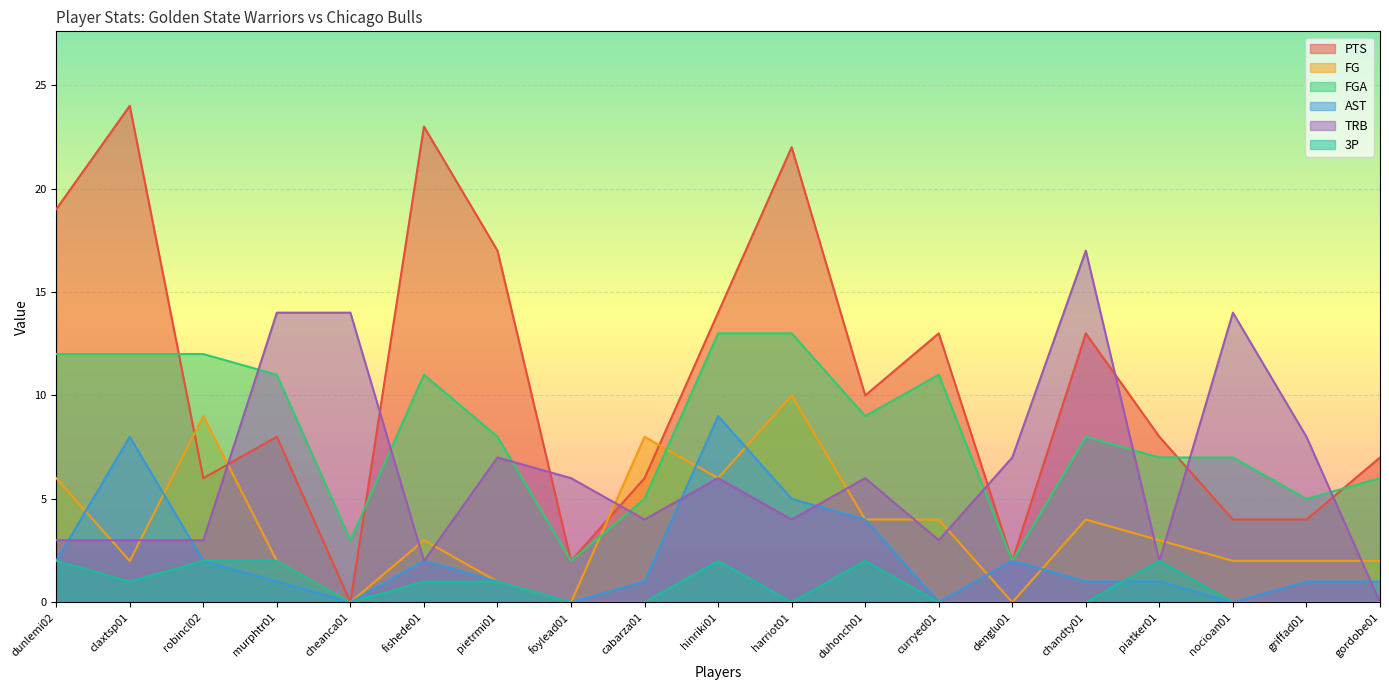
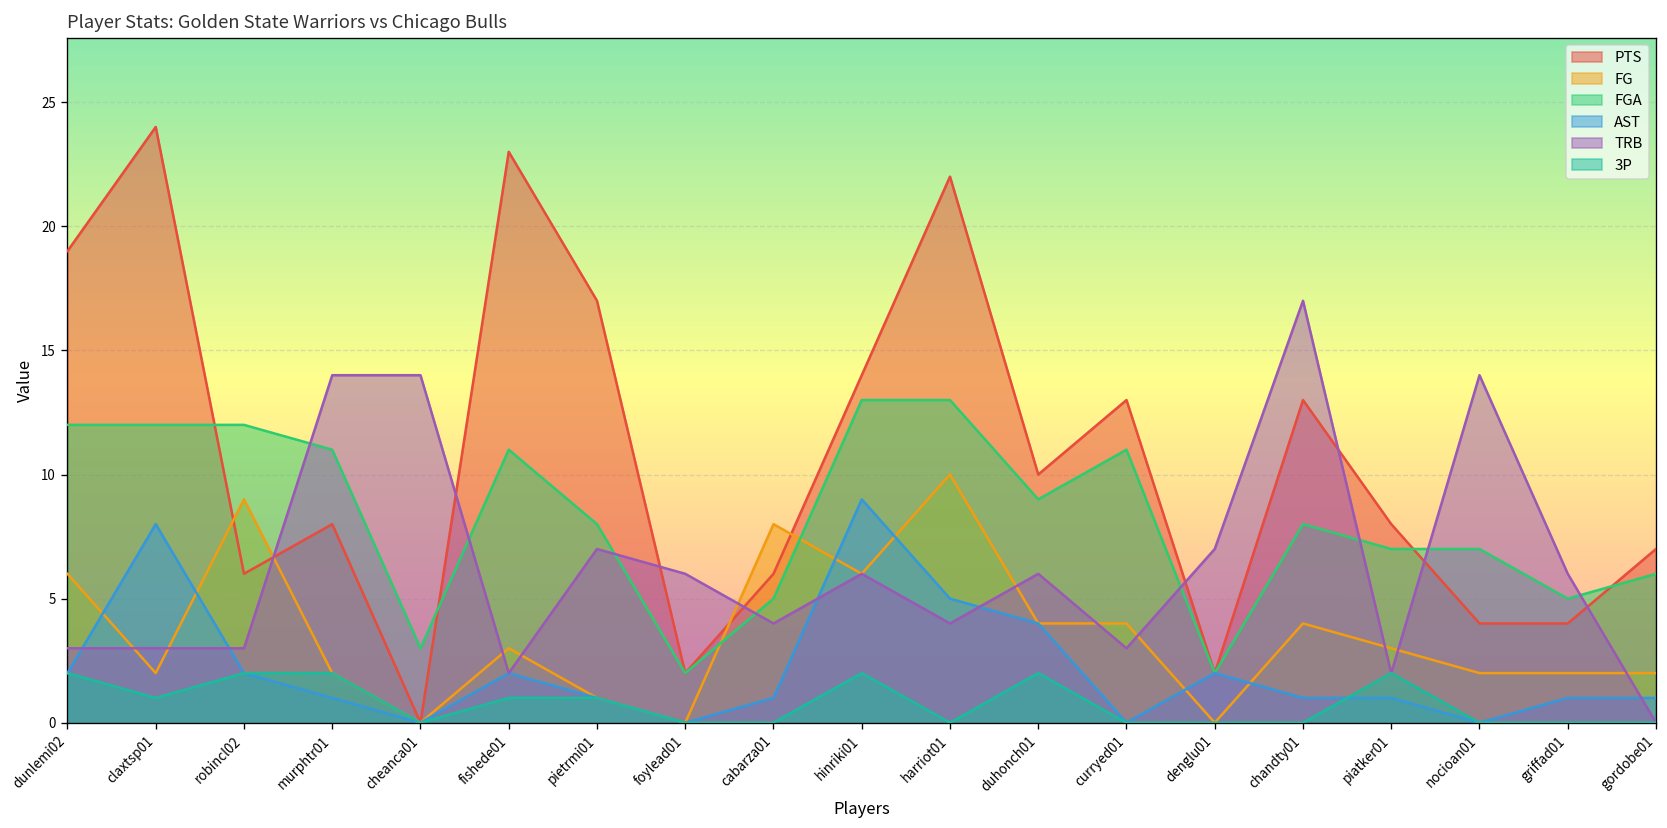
  {
    "PTS": {
      "dunlemi02": 19,
      "claxtsp01": 24,
      "robincl02": 6,
      "murphtr01": 8,
      "fishede01": 23,
      "pietrmi01": 17,
      "cabarza01": 6,
      "hinriki01": 14,
      "harriot01": 22,
      "duhonch01": 10,
      "curryed01": 13,
      "chandty01": 13,
      "piatker01": 8,
      "nocioan01": 4,
      "griffad01": 4,
      "gordobe01": 7
    },
    "FG": {
      "dunlemi02": 6,
      "claxtsp01": 2,
      "robincl02": 9,
      "fishede01": 3,
      "cabarza01": 8,
      "harriot01": 10,
      "curryed01": 4,
      "chandty01": 4,
      "piatker01": 3,
      "nocioan01": 2,
      "griffad01": 2,
      "gordobe01": 2
    },
    "TRB": {
      "dunlemi02": 3,
      "claxtsp01": 3,
      "robincl02": 3,
      "murphtr01": 14,
      "cheanca01": 14,
      "pietrmi01": 7,
      "foylead01": 6,
      "cabarza01": 4,
      "harriot01": 4,
      "duhonch01": 6,
      "curryed01": 3,
      "denglu01": 7,
      "chandty01": 17,
      "nocioan01": 14,
-     "griffad01": 8
+     "griffad01": 6
    }
  }
